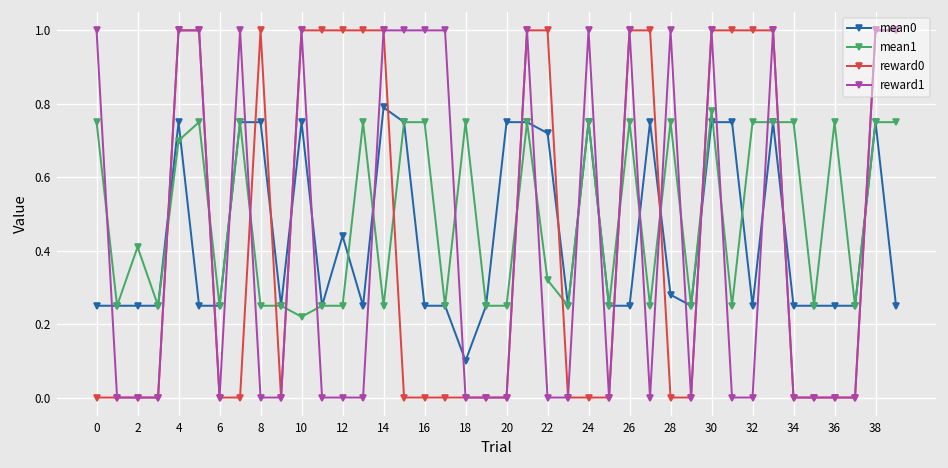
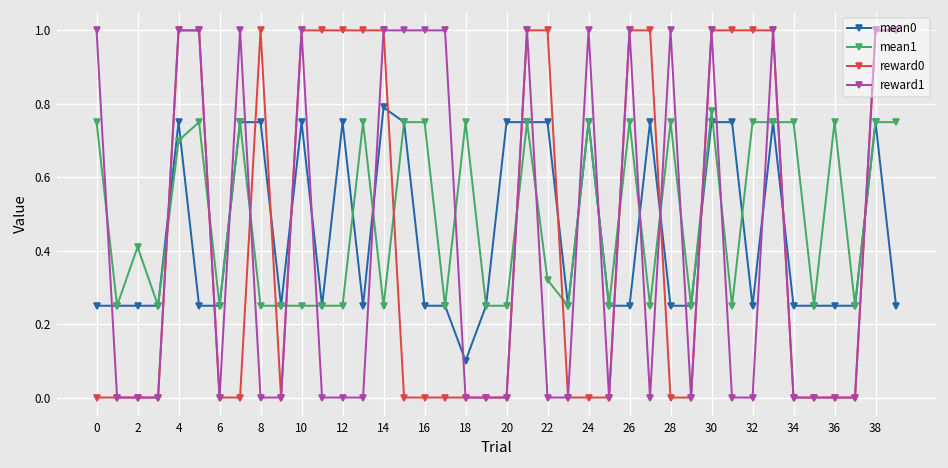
  {
    "mean0": {
      "0": 0.25,
      "2": 0.25,
      "4": 0.75,
      "8": 0.75,
      "10": 0.75,
-     "12": 0.44,
+     "12": 0.75,
      "14": 0.79,
      "16": 0.25,
      "18": 0.10,
      "20": 0.75,
-     "22": 0.72,
+     "22": 0.75,
      "26": 0.25,
-     "28": 0.28,
+     "28": 0.25,
      "30": 0.75,
      "32": 0.25,
      "34": 0.25,
      "36": 0.25
    },
    "mean1": {
      "0": 0.75,
      "2": 0.41,
      "4": 0.70,
      "8": 0.25,
-     "10": 0.22,
+     "10": 0.25,
      "12": 0.25,
      "14": 0.25,
      "16": 0.75,
      "18": 0.75,
      "20": 0.25,
      "22": 0.32,
      "26": 0.75,
      "28": 0.75,
      "30": 0.78,
      "32": 0.75,
      "34": 0.75,
      "36": 0.75
    },
    "reward0": {
      "0": 0.00,
      "8": 1.00,
      "12": 1.00,
      "16": 0.00,
      "22": 1.00,
      "24": 0.00,
      "28": 0.00,
      "32": 1.00
    },
    "reward1": {
      "0": 1.00,
      "8": 0.00,
      "12": 0.00,
      "16": 1.00,
      "22": 0.00,
      "24": 1.00,
      "28": 1.00,
      "32": 0.00
    }
  }
